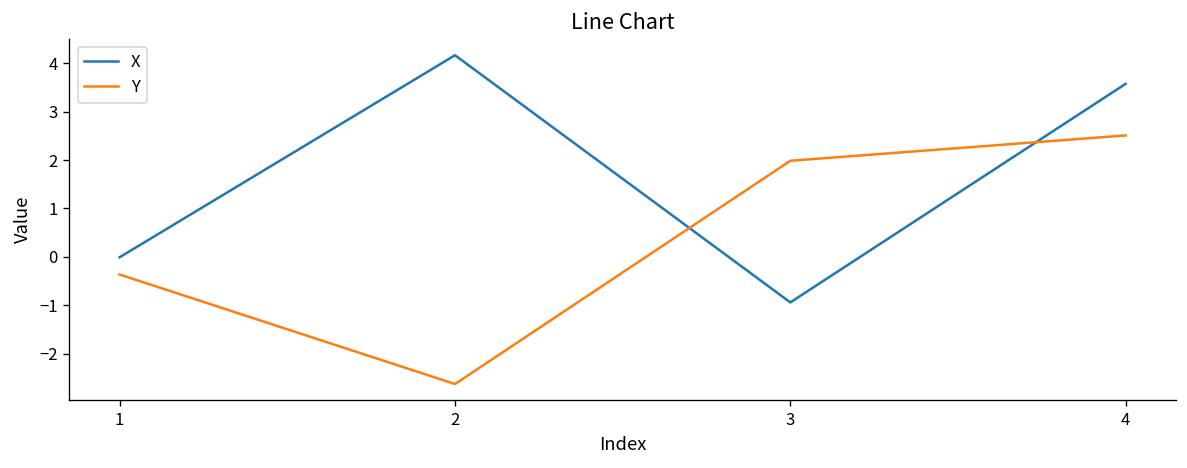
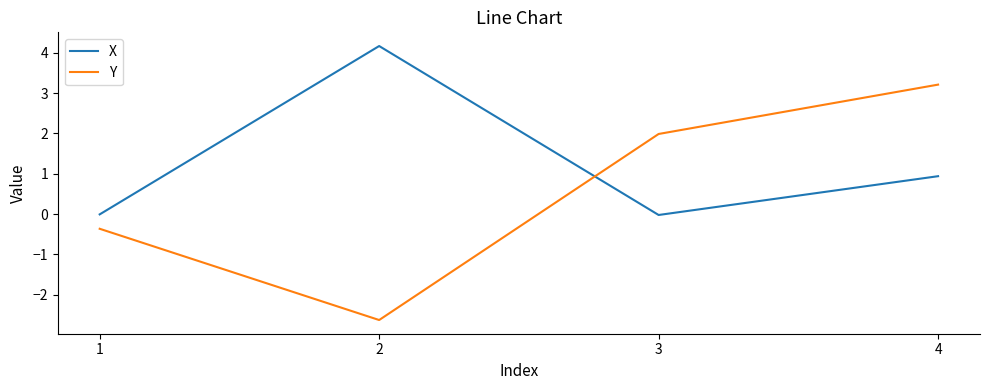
  {
    "X": {
      "1": 0.0,
      "2": 4.2,
-     "3": -0.9,
-     "4": 3.6
+     "3": 0.0,
+     "4": 0.9
    },
    "Y": {
      "1": -0.4,
      "2": -2.6,
      "3": 2.0,
-     "4": 2.5
+     "4": 3.2
    }
  }
